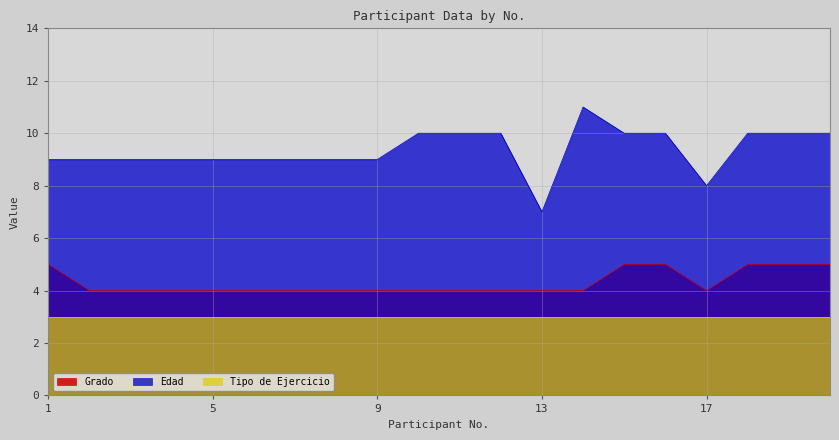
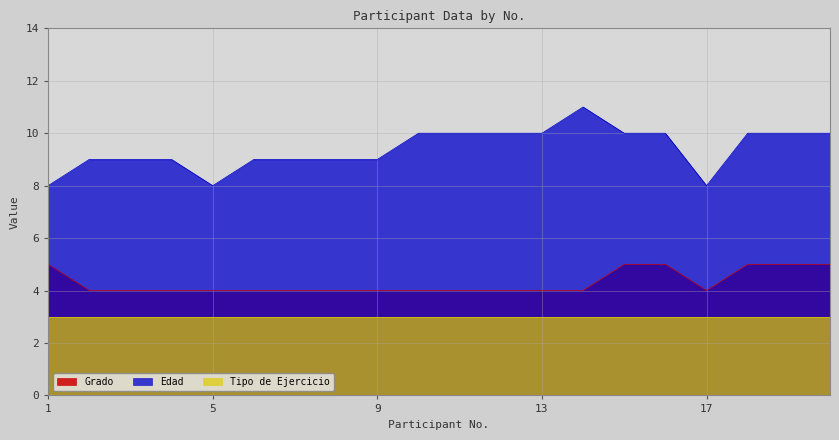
  {
    "Grado": {
      "1": 5,
      "5": 4,
      "9": 4,
      "13": 4,
      "17": 4
    },
    "Edad": {
-     "1": 9,
-     "5": 9,
+     "1": 8,
+     "5": 8,
      "9": 9,
-     "13": 7,
+     "13": 10,
      "17": 8
    },
    "Tipo de Ejercicio": {
      "1": 3,
      "5": 3,
      "9": 3,
      "13": 3,
      "17": 3
    }
  }
